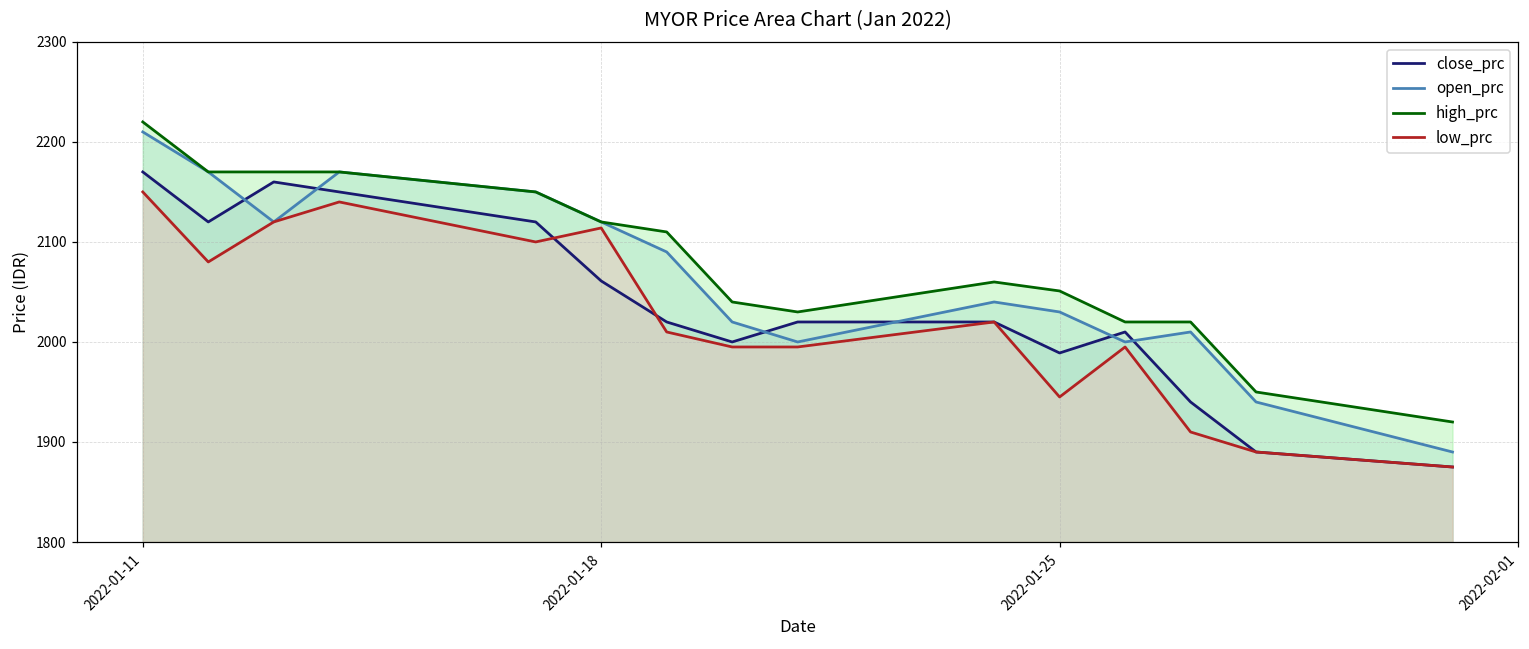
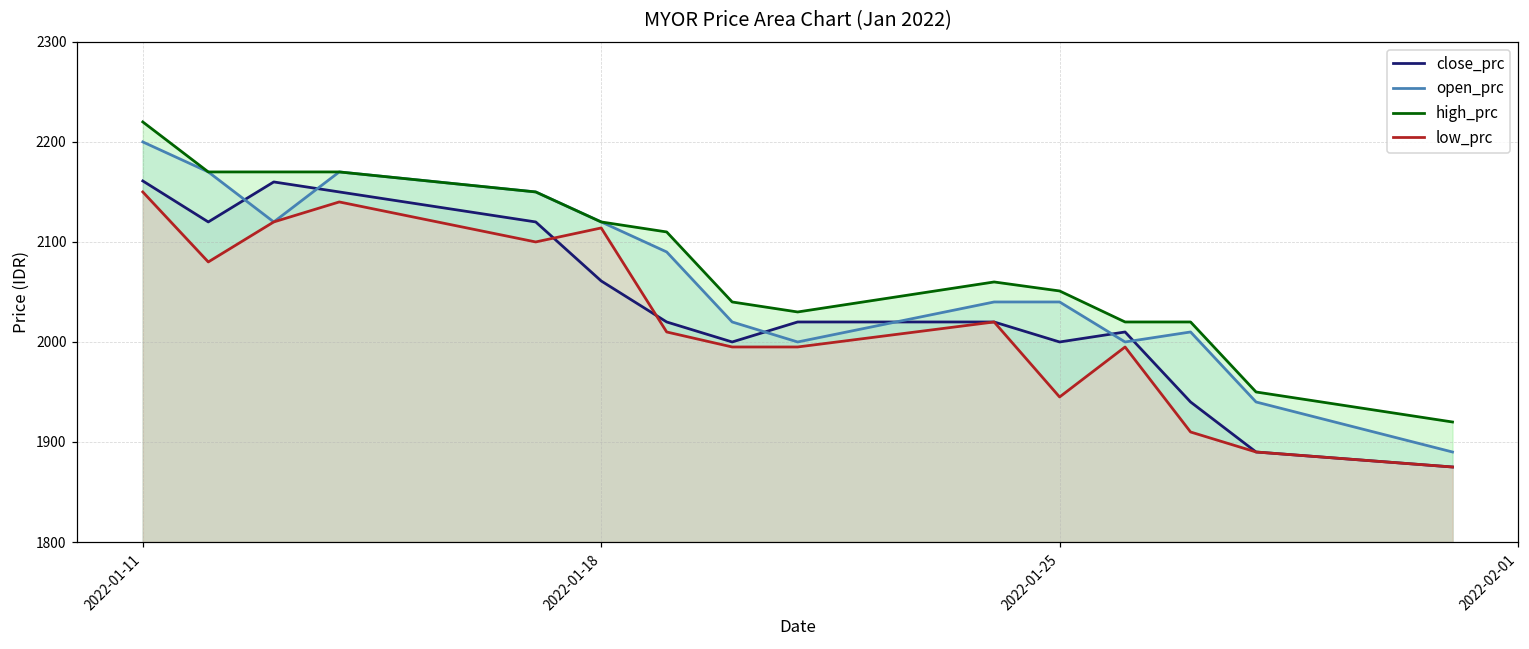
  {
    "close_prc": {
-     "2022-01-11": 2170,
+     "2022-01-11": 2160,
      "2022-01-18": 2060,
-     "2022-01-25": 1990
+     "2022-01-25": 2000
    },
    "open_prc": {
-     "2022-01-11": 2210,
-     "2022-01-25": 2030
+     "2022-01-11": 2200,
+     "2022-01-25": 2040
    },
    "high_prc": {
      "2022-01-11": 2220,
      "2022-01-25": 2050
    },
    "low_prc": {
      "2022-01-11": 2150,
      "2022-01-18": 2110,
      "2022-01-25": 1950
    }
  }
